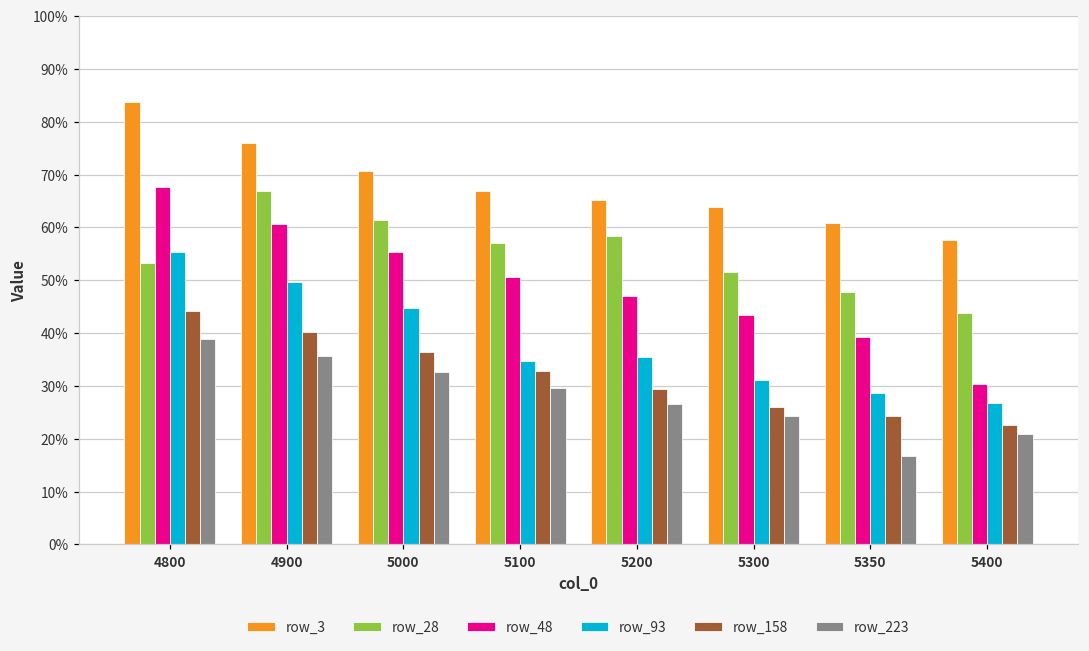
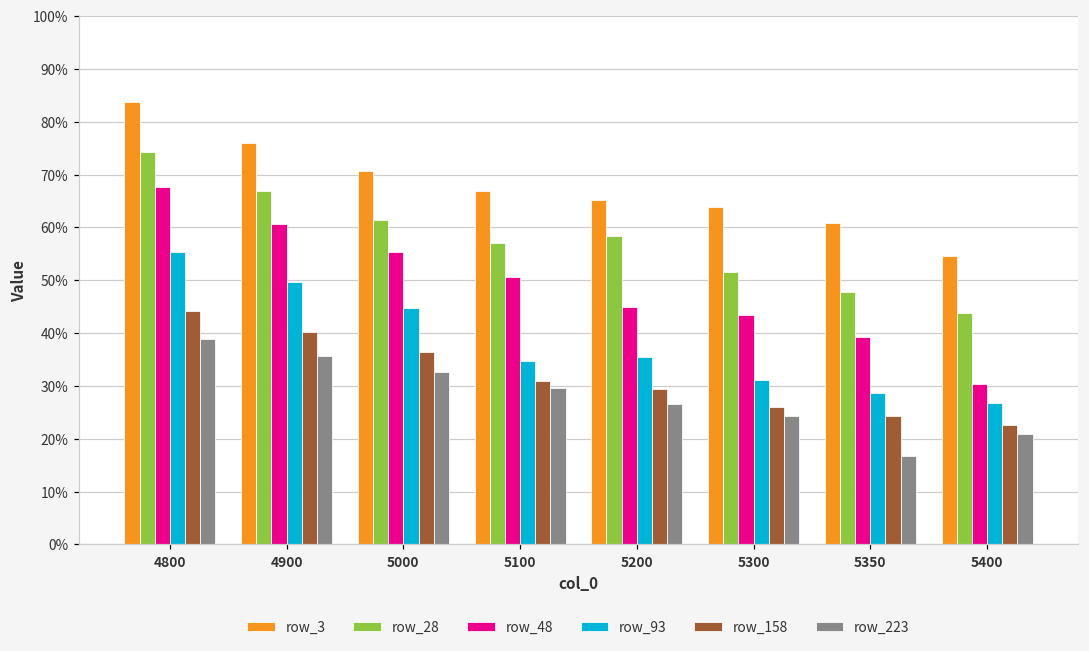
  {
    "row_3": {
      "4800": "84%",
      "4900": "76%",
      "5000": "71%",
      "5100": "67%",
      "5200": "65%",
      "5300": "64%",
      "5350": "61%",
-     "5400": "58%"
+     "5400": "55%"
    },
    "row_28": {
-     "4800": "53%",
+     "4800": "74%",
      "4900": "67%",
      "5000": "61%",
      "5100": "57%",
      "5200": "58%",
      "5300": "52%",
      "5350": "48%",
      "5400": "44%"
    },
    "row_48": {
      "4800": "68%",
      "4900": "61%",
      "5000": "55%",
      "5100": "51%",
-     "5200": "47%",
+     "5200": "45%",
      "5300": "43%",
      "5350": "39%",
      "5400": "30%"
    },
    "row_93": {
      "4800": "55%",
      "4900": "50%",
      "5000": "45%",
      "5100": "35%",
      "5200": "36%",
      "5300": "31%",
      "5350": "29%",
      "5400": "27%"
    },
    "row_158": {
      "4800": "44%",
      "4900": "40%",
      "5000": "37%",
-     "5100": "33%",
+     "5100": "31%",
      "5200": "29%",
      "5300": "26%",
      "5350": "24%",
      "5400": "23%"
    },
    "row_223": {
      "4800": "39%",
      "4900": "36%",
      "5000": "33%",
      "5100": "30%",
      "5200": "27%",
      "5300": "24%",
      "5350": "17%",
      "5400": "21%"
    }
  }
